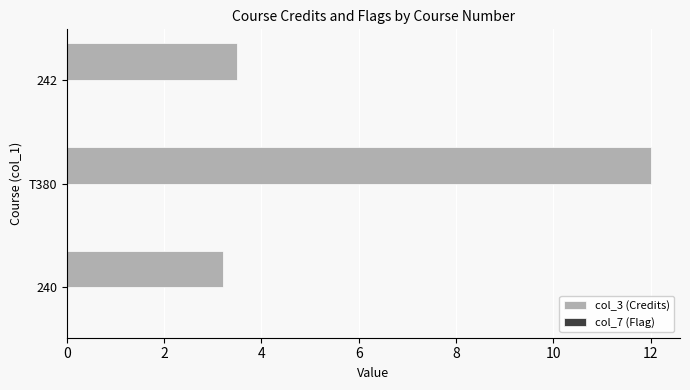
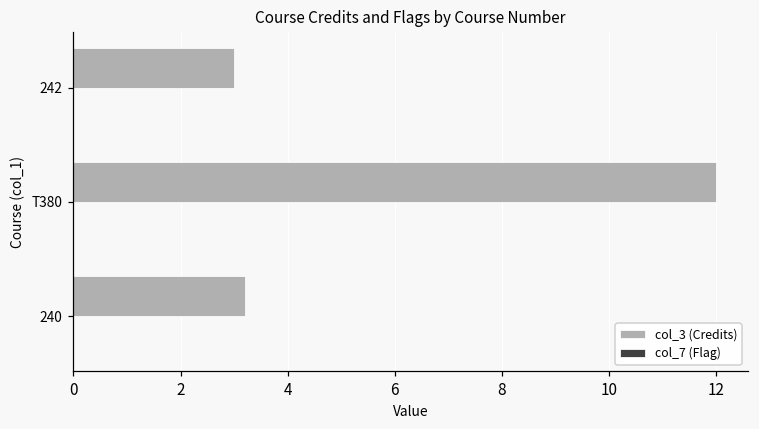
  {
    "col_3 (Credits)": {
-     "242": 3.5,
+     "242": 3.0,
      "T380": 12.0,
      "240": 3.2
    },
    "col_7 (Flag)": {
      "242": 0.0,
      "T380": 0.0,
      "240": 0.0
    }
  }
